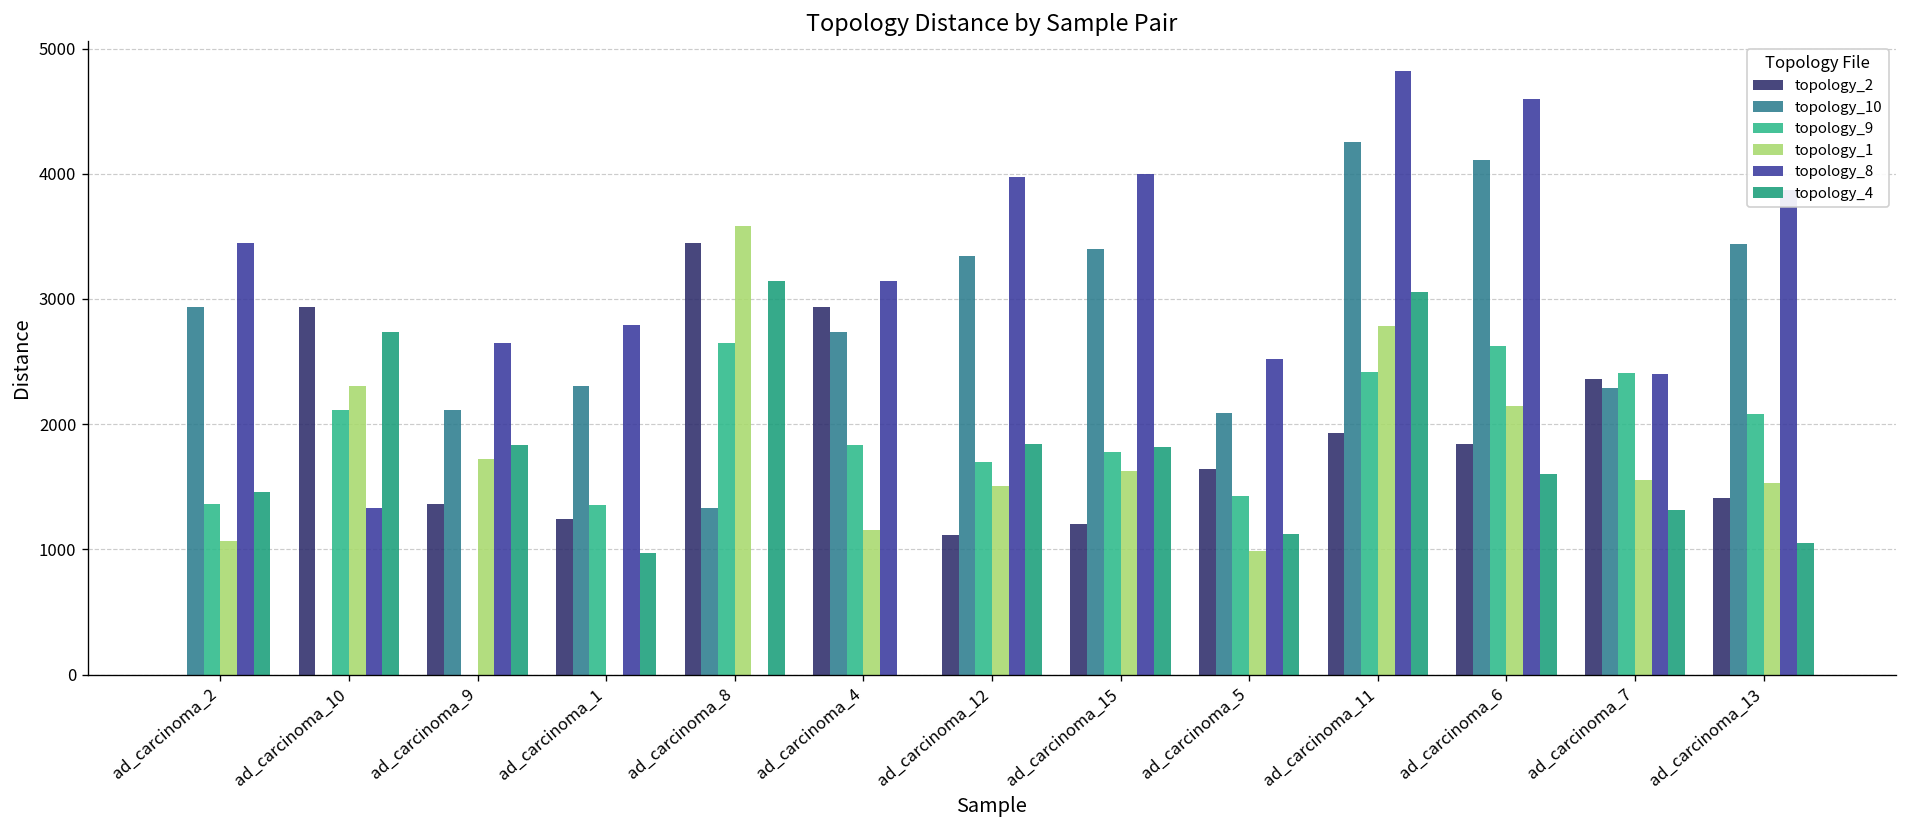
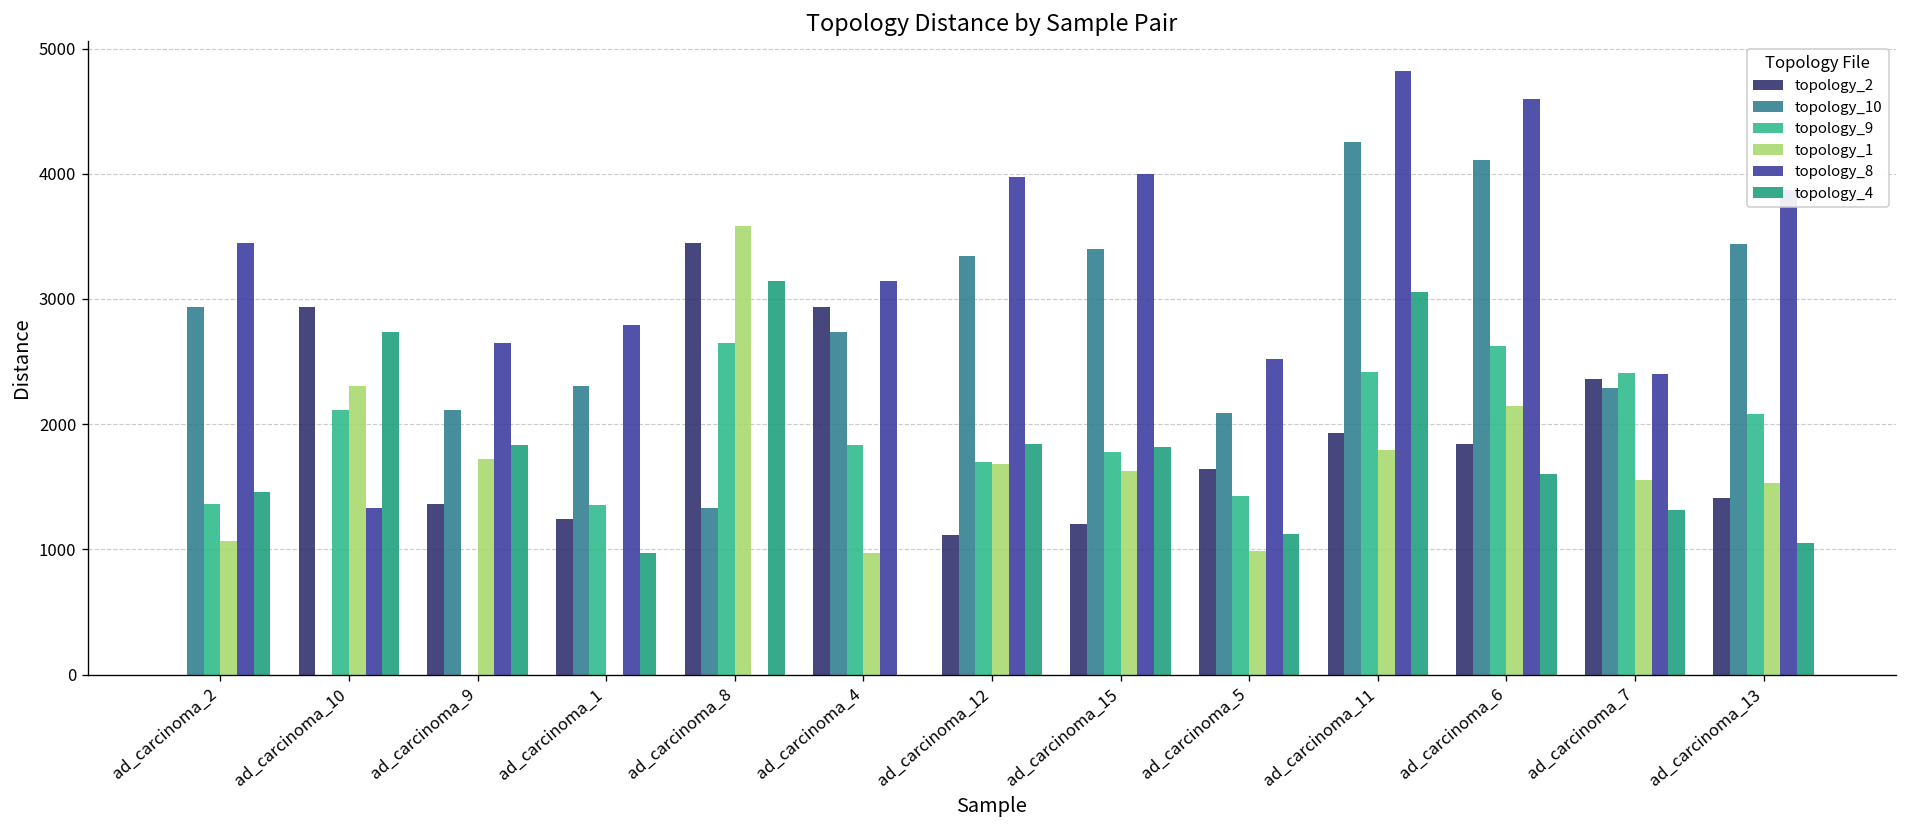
  {
    "topology_1": {
      "ad_carcinoma_2": 1070,
      "ad_carcinoma_10": 2310,
      "ad_carcinoma_9": 1720,
      "ad_carcinoma_1": 0,
      "ad_carcinoma_8": 3580,
-     "ad_carcinoma_4": 1160,
-     "ad_carcinoma_12": 1500,
+     "ad_carcinoma_4": 970,
+     "ad_carcinoma_12": 1680,
      "ad_carcinoma_15": 1620,
      "ad_carcinoma_5": 990,
-     "ad_carcinoma_11": 2790,
+     "ad_carcinoma_11": 1790,
      "ad_carcinoma_6": 2150,
      "ad_carcinoma_7": 1560,
      "ad_carcinoma_13": 1530
    }
  }
